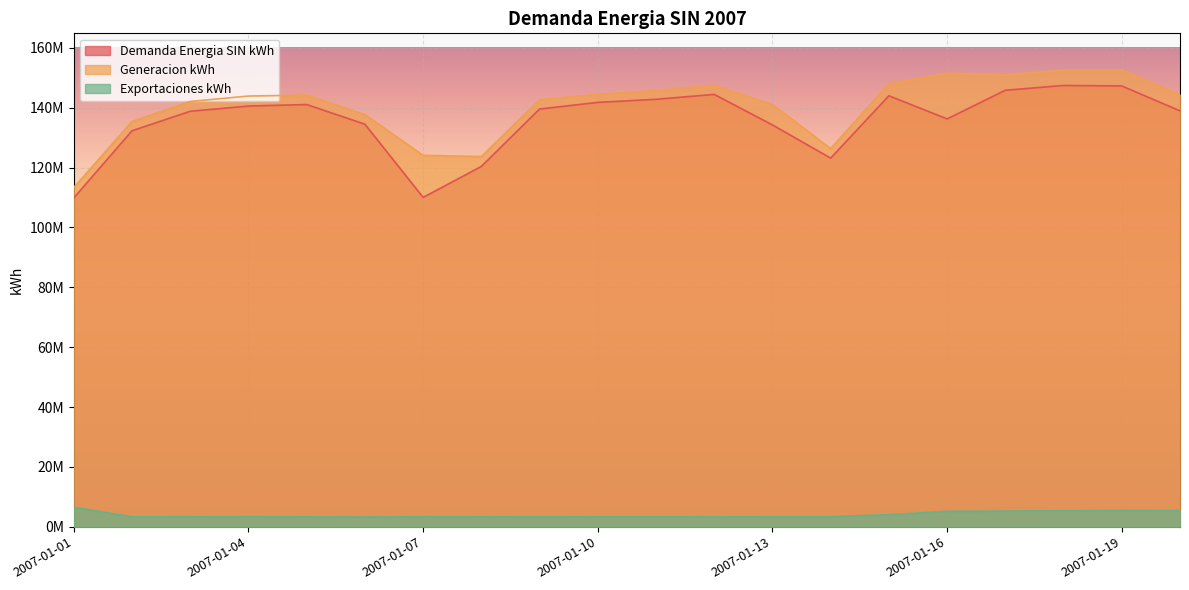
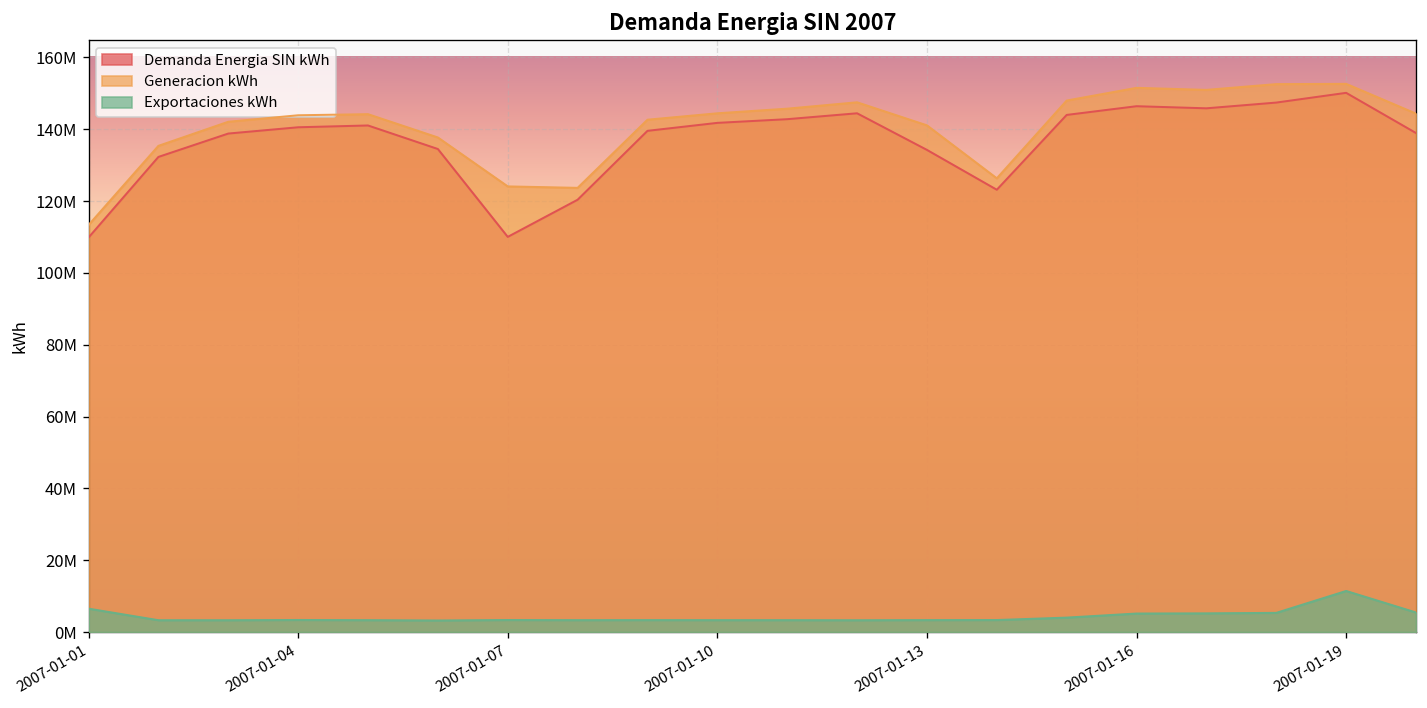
  {
    "Demanda Energia SIN kWh": {
      "2007-01-01": 110000000,
      "2007-01-04": 141000000,
      "2007-01-07": 110000000,
      "2007-01-10": 142000000,
      "2007-01-13": 134000000,
-     "2007-01-16": 136000000,
-     "2007-01-19": 147000000
+     "2007-01-16": 146000000,
+     "2007-01-19": 150000000
    },
    "Generacion kWh": {
      "2007-01-01": 113000000,
      "2007-01-07": 124000000,
      "2007-01-10": 144000000,
      "2007-01-13": 141000000,
      "2007-01-16": 152000000,
      "2007-01-19": 153000000
    },
    "Exportaciones kWh": {
      "2007-01-01": 7000000,
      "2007-01-04": 3000000,
      "2007-01-07": 3000000,
      "2007-01-10": 3000000,
      "2007-01-13": 3000000,
      "2007-01-16": 5000000,
-     "2007-01-19": 5000000
+     "2007-01-19": 11000000
    }
  }
